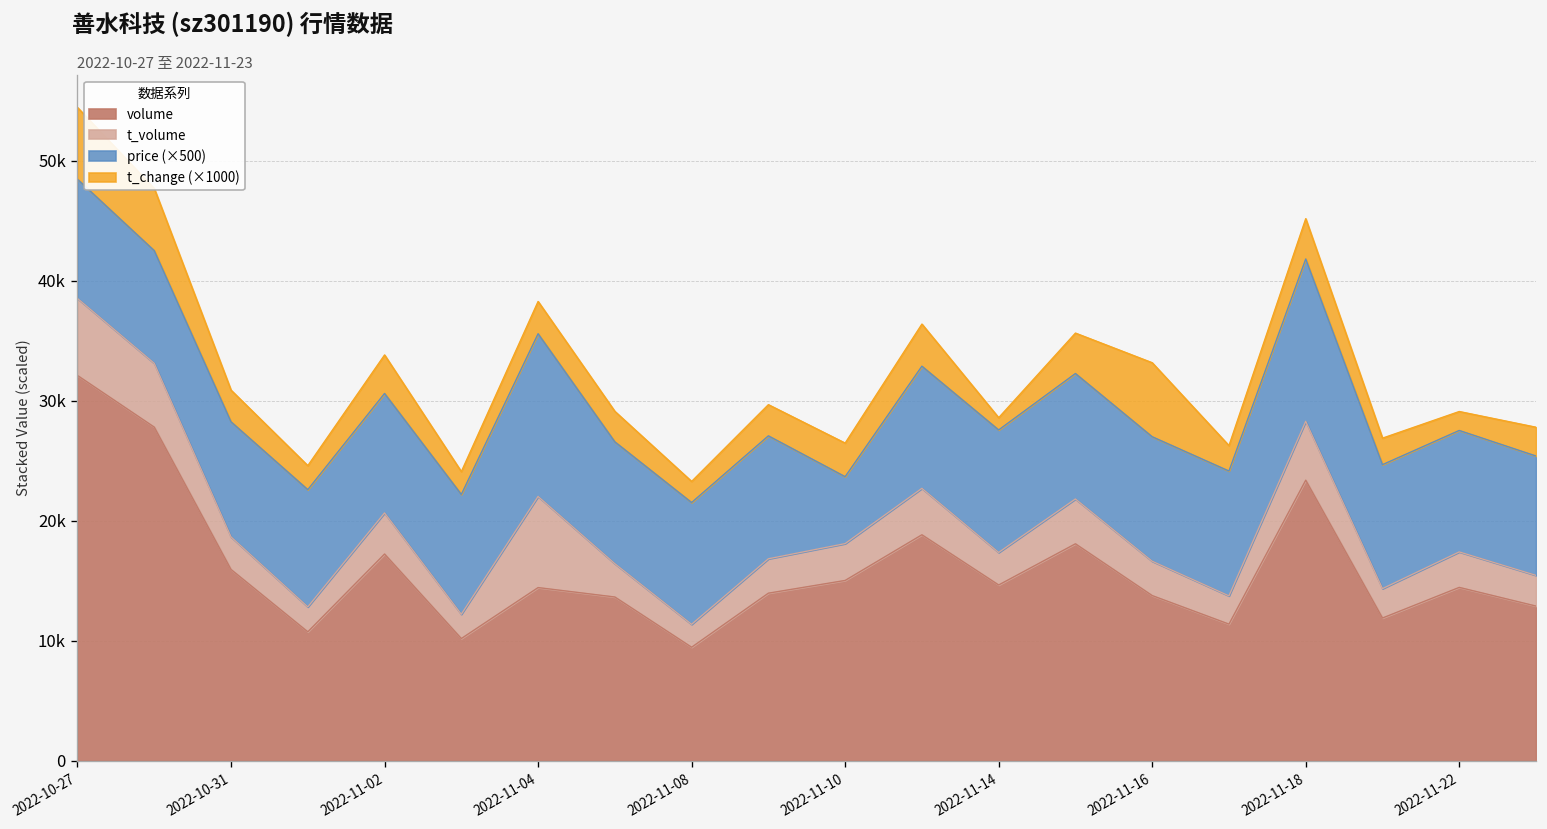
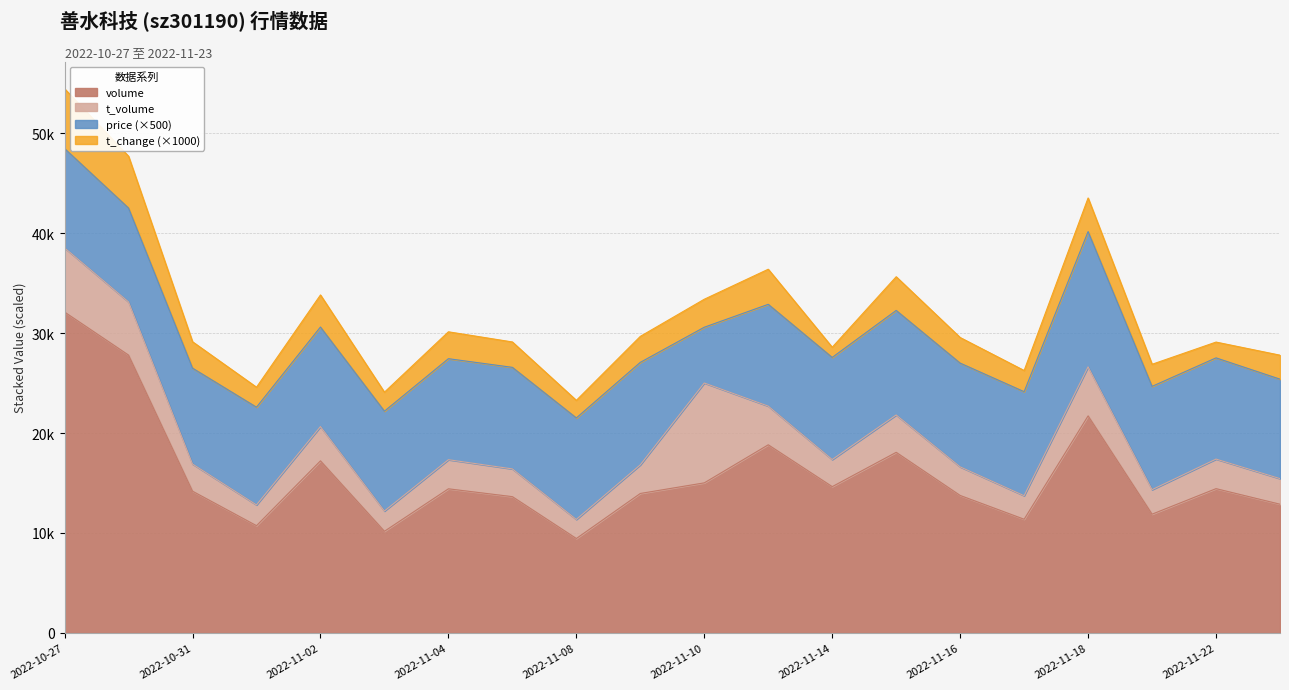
  {
    "volume": {
      "2022-10-27": 32000,
-     "2022-10-31": 16000,
+     "2022-10-31": 14000,
      "2022-11-02": 17000,
      "2022-11-04": 14000,
      "2022-11-08": 9000,
      "2022-11-10": 15000,
      "2022-11-14": 15000,
      "2022-11-16": 14000,
-     "2022-11-18": 23000,
+     "2022-11-18": 22000,
      "2022-11-22": 14000
    },
    "t_volume": {
      "2022-10-27": 6000,
      "2022-10-31": 3000,
      "2022-11-02": 3000,
-     "2022-11-04": 8000,
+     "2022-11-04": 3000,
      "2022-11-08": 2000,
-     "2022-11-10": 3000,
+     "2022-11-10": 10000,
      "2022-11-14": 3000,
      "2022-11-16": 3000,
      "2022-11-18": 5000,
      "2022-11-22": 3000
    },
    "price (×500)": {
      "2022-10-27": 10000,
      "2022-10-31": 10000,
      "2022-11-02": 10000,
-     "2022-11-04": 14000,
+     "2022-11-04": 10000,
      "2022-11-08": 10000,
      "2022-11-10": 6000,
      "2022-11-14": 10000,
      "2022-11-16": 10000,
      "2022-11-18": 14000,
      "2022-11-22": 10000
    },
    "t_change (×1000)": {
      "2022-10-27": 6000,
      "2022-10-31": 3000,
      "2022-11-02": 3000,
      "2022-11-04": 3000,
      "2022-11-08": 2000,
      "2022-11-10": 3000,
      "2022-11-14": 1000,
-     "2022-11-16": 6000,
+     "2022-11-16": 3000,
      "2022-11-18": 3000,
      "2022-11-22": 2000
    }
  }
